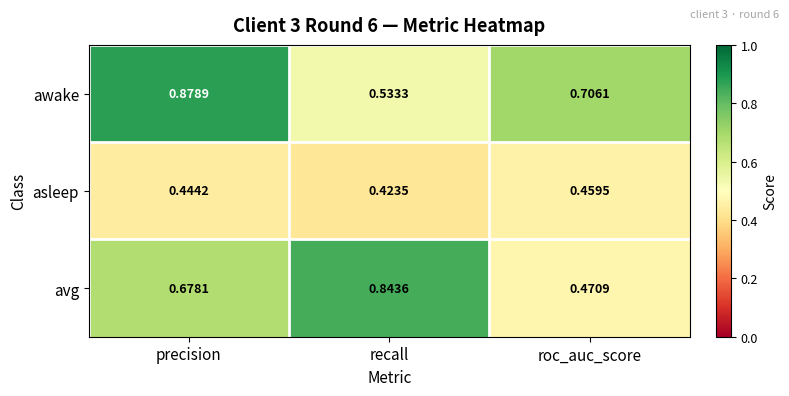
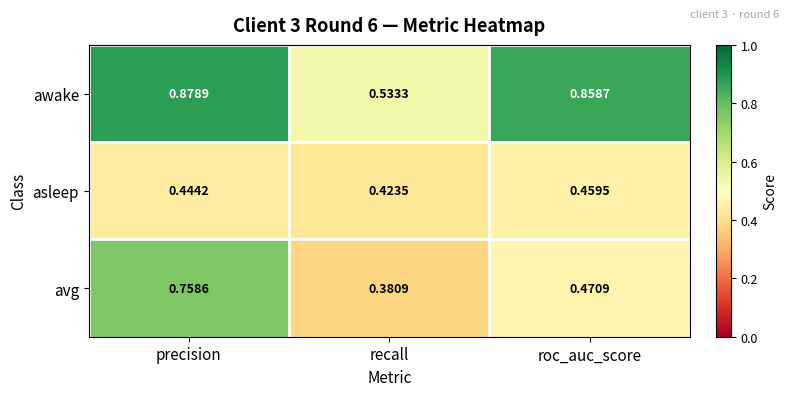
  {
    "awake": {
      "precision": 0.8789,
      "recall": 0.5333,
-     "roc_auc_score": 0.7061
+     "roc_auc_score": 0.8587
    },
    "asleep": {
      "precision": 0.4442,
      "recall": 0.4235,
      "roc_auc_score": 0.4595
    },
    "avg": {
-     "precision": 0.6781,
-     "recall": 0.8436,
+     "precision": 0.7586,
+     "recall": 0.3809,
      "roc_auc_score": 0.4709
    }
  }
